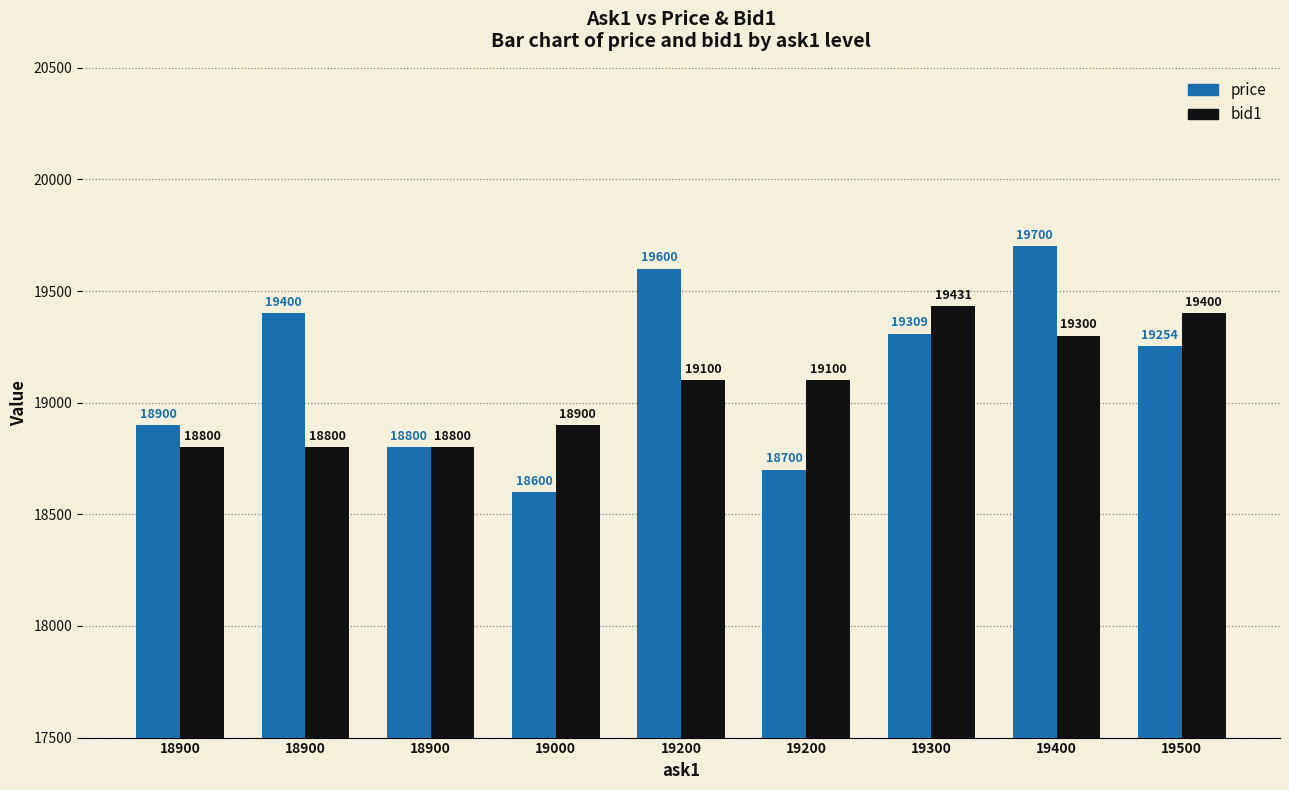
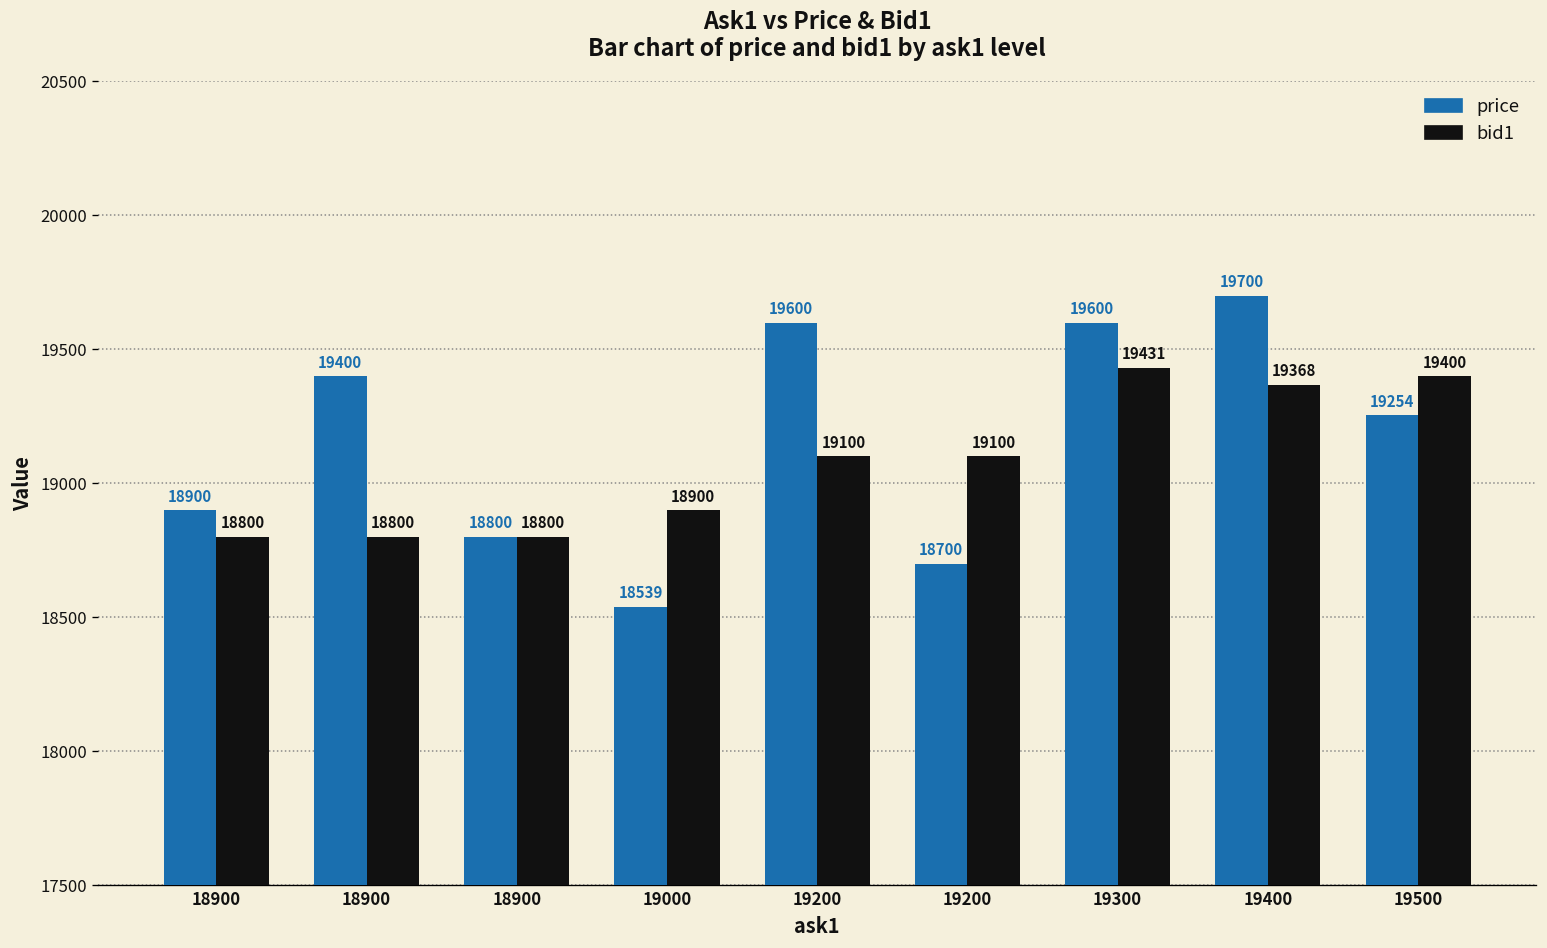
  {
    "price": {
-     "19000": 18600,
-     "19300": 19309,
+     "19000": 18539,
+     "19300": 19600,
      "19400": 19700,
      "19500": 19254
    },
    "bid1": {
      "19000": 18900,
      "19300": 19431,
-     "19400": 19300,
+     "19400": 19368,
      "19500": 19400
    }
  }
